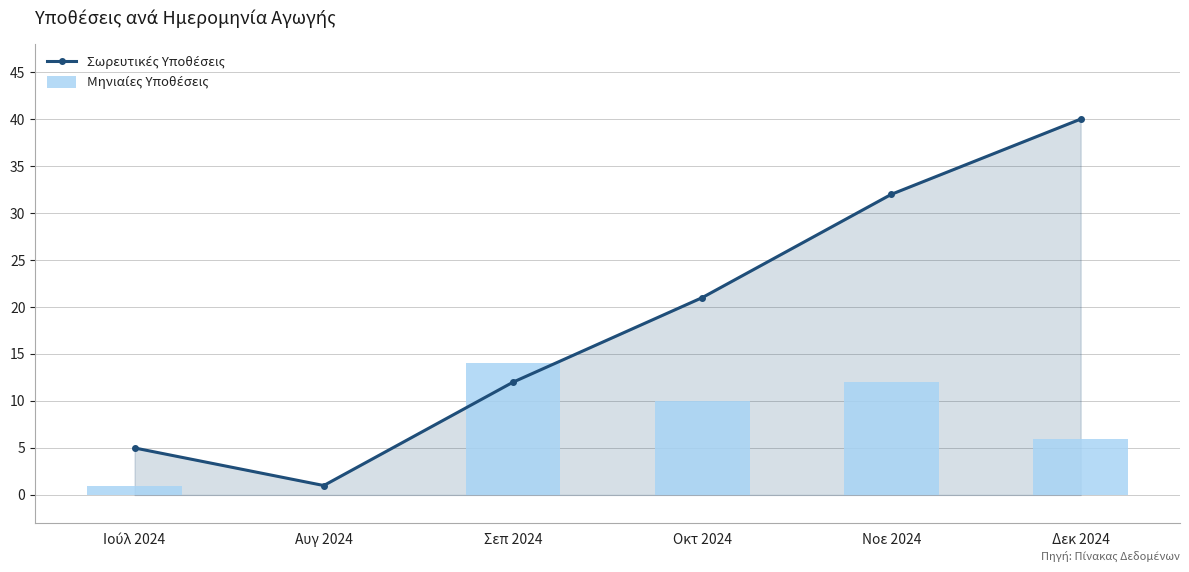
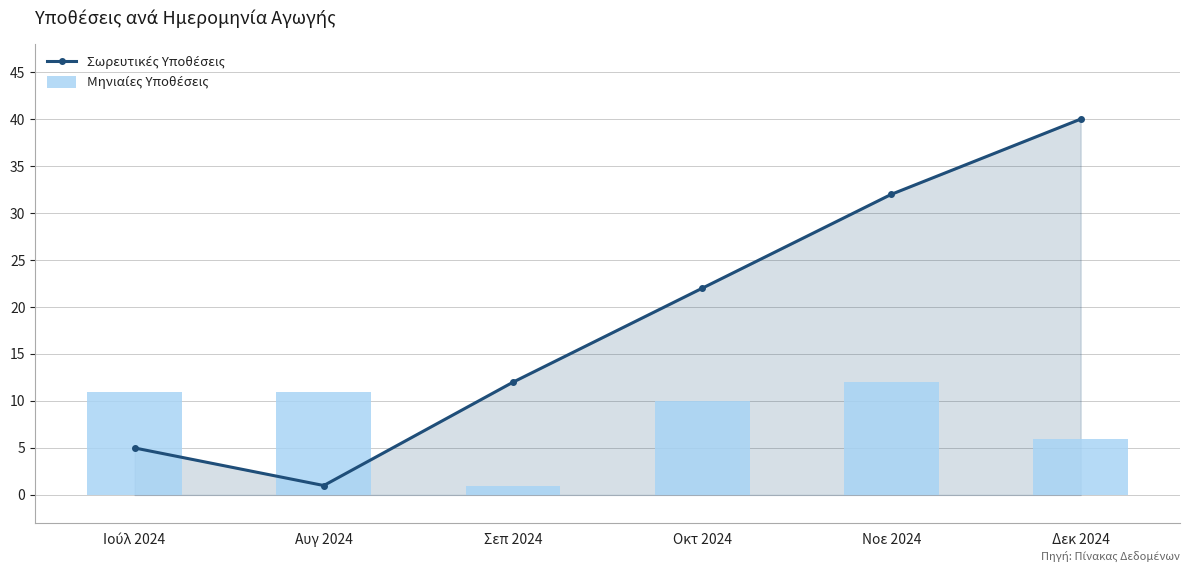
  {
    "Μηνιαίες Υποθέσεις": {
-     "Ιούλ 2024": 1,
-     "Αυγ 2024": 0,
-     "Σεπ 2024": 14,
+     "Ιούλ 2024": 11,
+     "Αυγ 2024": 11,
+     "Σεπ 2024": 1,
      "Οκτ 2024": 10,
      "Νοε 2024": 12,
      "Δεκ 2024": 6
    },
    "Σωρευτικές Υποθέσεις": {
      "Ιούλ 2024": 5,
      "Αυγ 2024": 1,
      "Σεπ 2024": 12,
-     "Οκτ 2024": 21,
+     "Οκτ 2024": 22,
      "Νοε 2024": 32,
      "Δεκ 2024": 40
    }
  }
